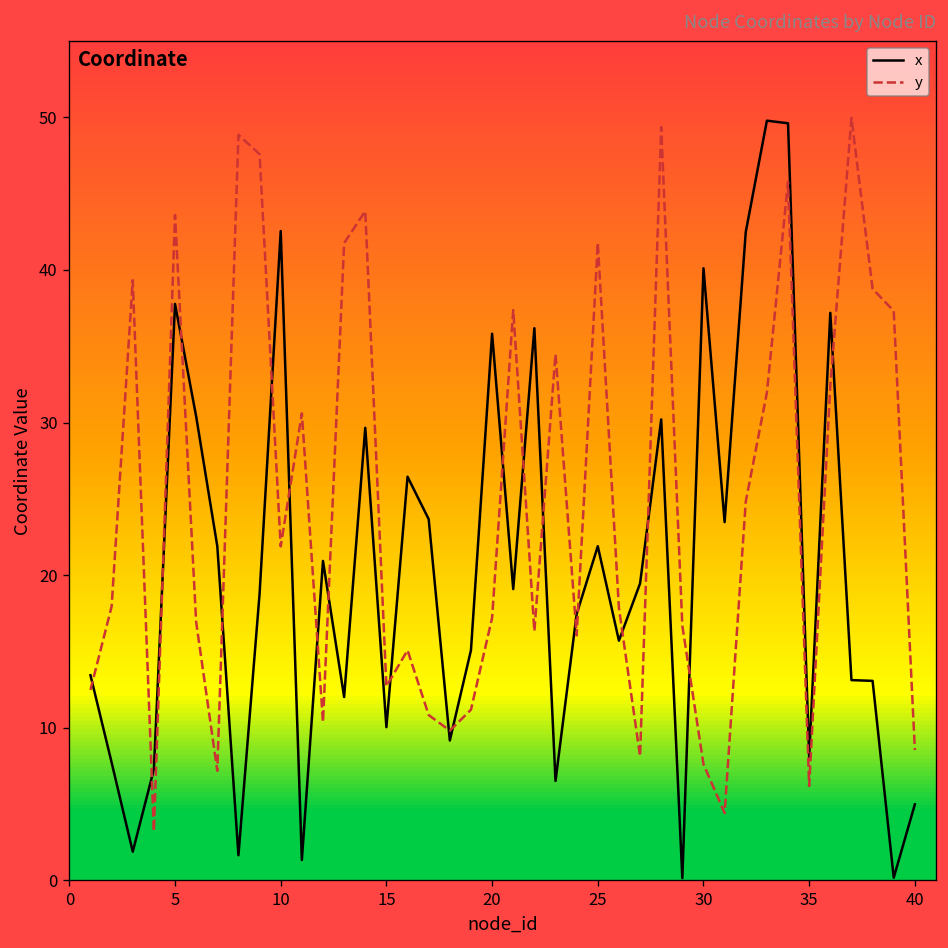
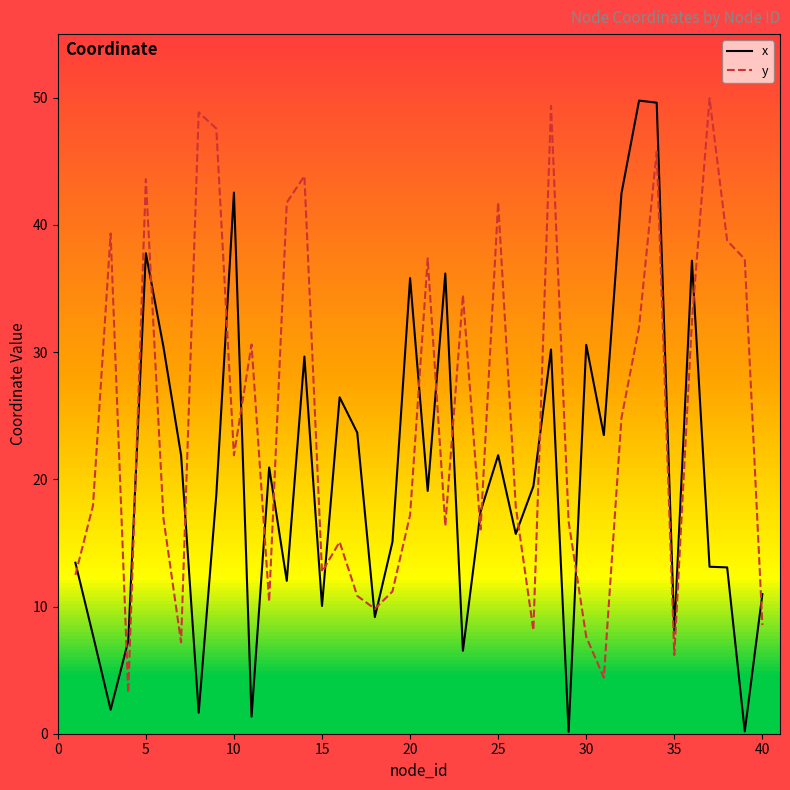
  {
    "x": {
      "5": 37.8,
      "10": 42.5,
      "15": 10.0,
      "20": 35.8,
      "25": 21.9,
-     "30": 40.1,
+     "30": 30.6,
      "35": 8.1,
-     "40": 5.0
+     "40": 11.0
    },
    "y": {
      "5": 43.6,
      "10": 21.9,
      "15": 12.7,
      "20": 17.2,
      "25": 41.8,
      "30": 7.6,
      "35": 6.2,
      "40": 8.5
    }
  }
